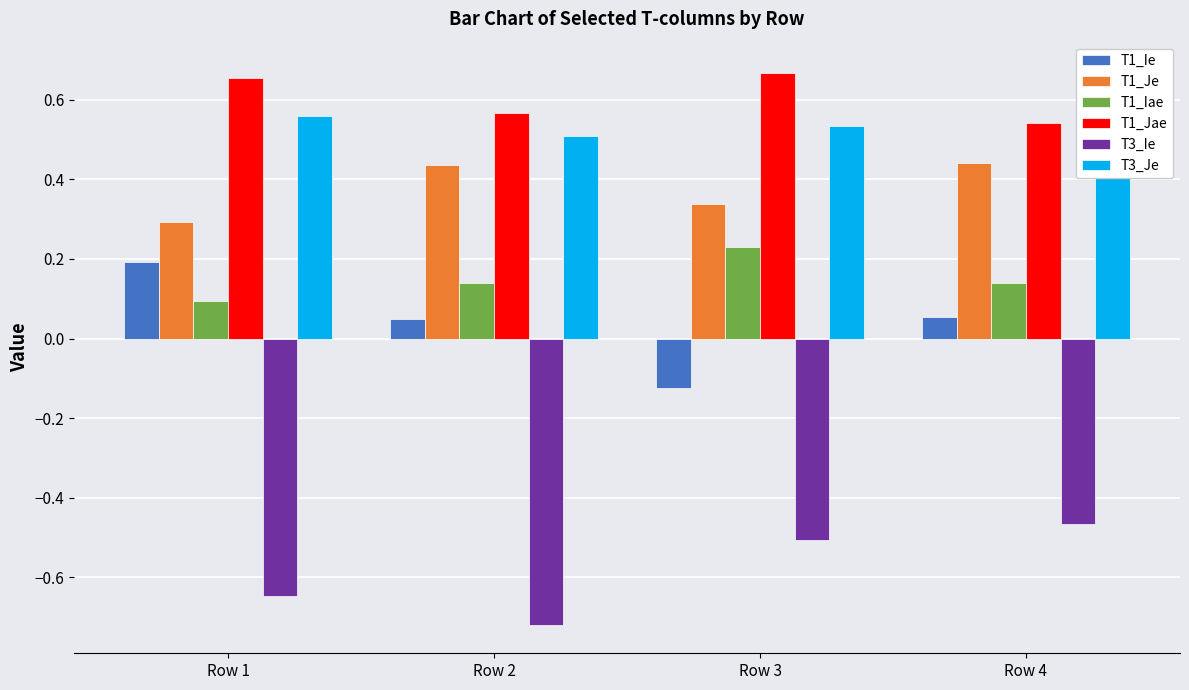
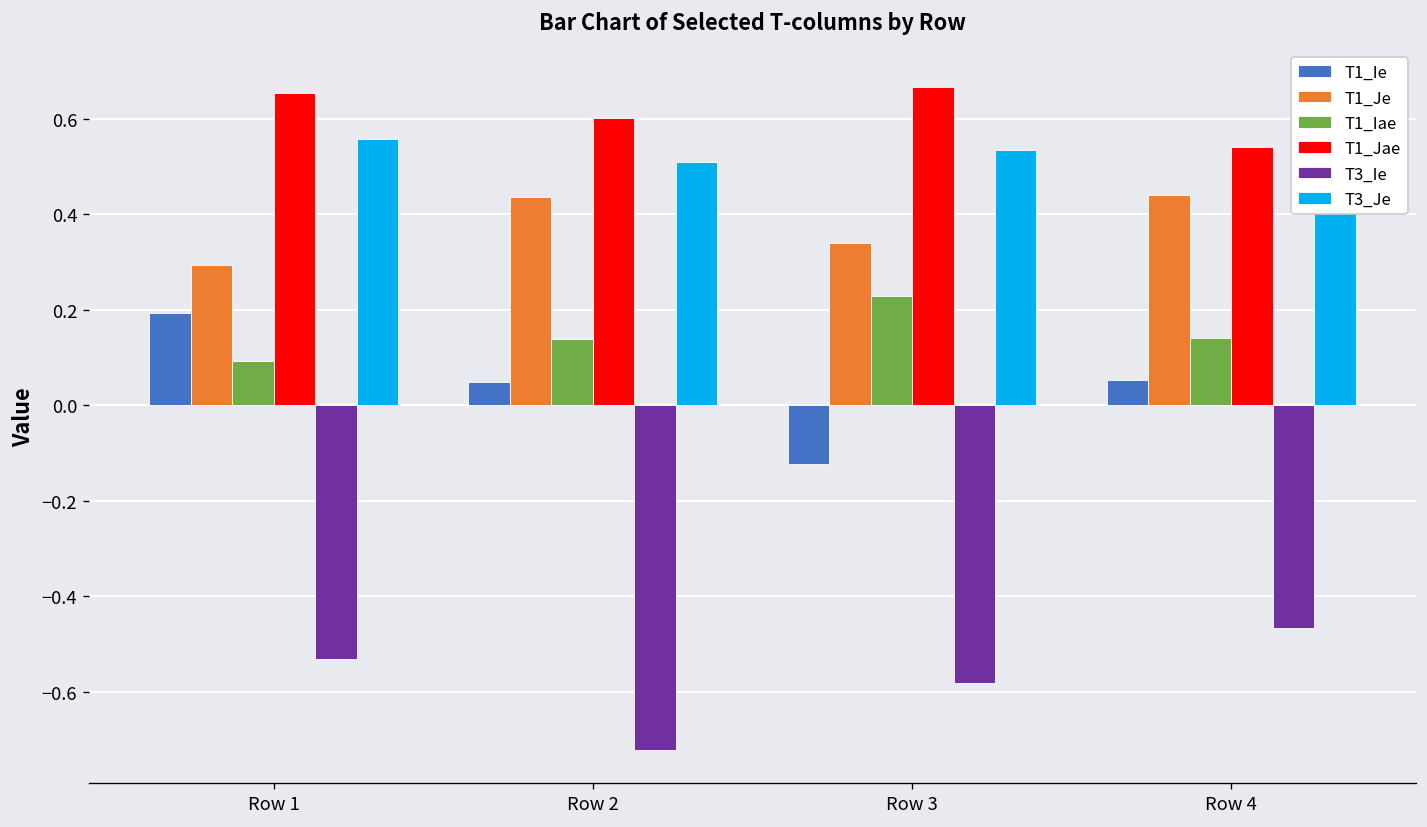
  {
    "T1_Ie": {
      "Row 1": 0.19,
      "Row 2": 0.05,
      "Row 3": -0.12,
      "Row 4": 0.05
    },
    "T1_Je": {
      "Row 1": 0.29,
      "Row 2": 0.44,
      "Row 3": 0.34,
      "Row 4": 0.44
    },
    "T1_Iae": {
      "Row 1": 0.09,
      "Row 2": 0.14,
      "Row 3": 0.23,
      "Row 4": 0.14
    },
    "T1_Jae": {
      "Row 1": 0.65,
-     "Row 2": 0.57,
+     "Row 2": 0.60,
      "Row 3": 0.67,
      "Row 4": 0.54
    },
    "T3_Ie": {
-     "Row 1": -0.65,
+     "Row 1": -0.53,
      "Row 2": -0.72,
-     "Row 3": -0.50,
+     "Row 3": -0.58,
      "Row 4": -0.47
    },
    "T3_Je": {
      "Row 1": 0.56,
      "Row 2": 0.51,
      "Row 3": 0.53
    }
  }
